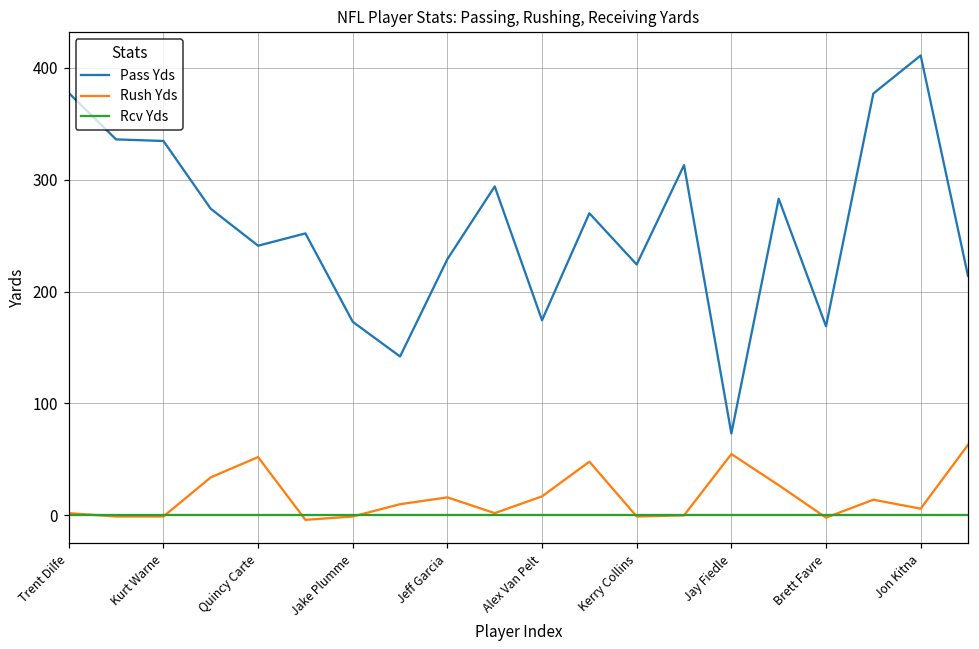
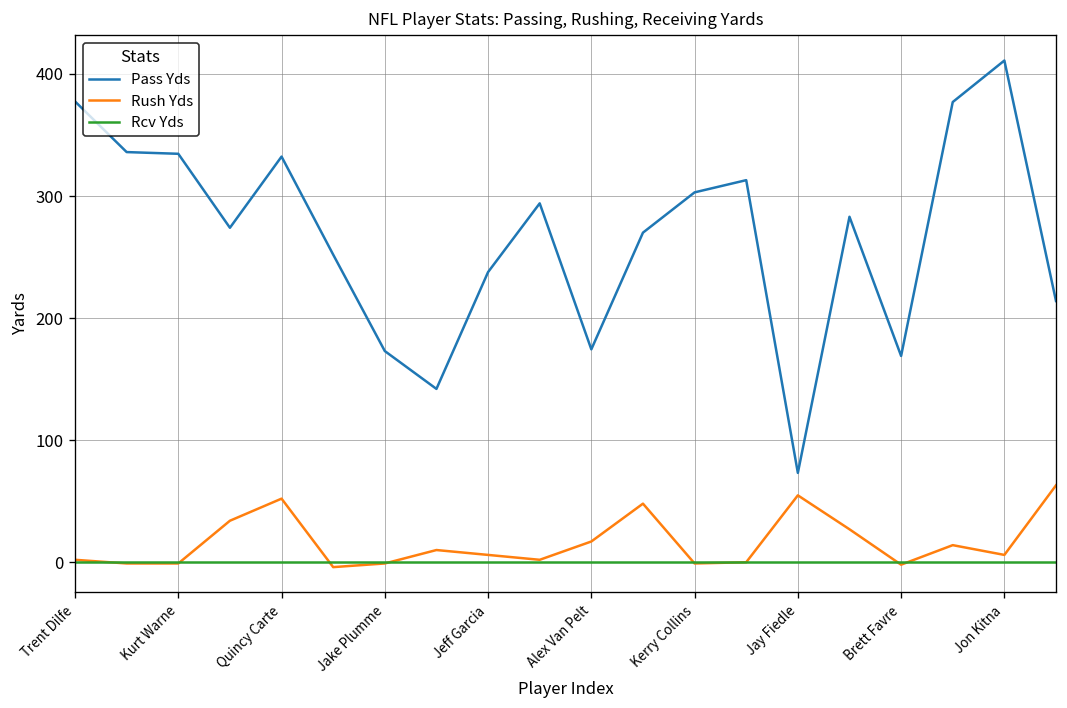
  {
    "Pass Yds": {
      "Trent Dilfe": 378,
      "Kurt Warne": 335,
-     "Quincy Carte": 241,
+     "Quincy Carte": 332,
      "Jake Plumme": 173,
-     "Jeff Garcia": 229,
+     "Jeff Garcia": 238,
      "Alex Van Pelt": 174,
-     "Kerry Collins": 224,
+     "Kerry Collins": 303,
      "Jay Fiedle": 73,
      "Brett Favre": 169,
      "Jon Kitna": 411
    },
    "Rush Yds": {
      "Quincy Carte": 52,
-     "Jeff Garcia": 16,
+     "Jeff Garcia": 6,
      "Alex Van Pelt": 17,
      "Jay Fiedle": 55,
      "Jon Kitna": 6
    },
    "Rcv Yds": {
      "Quincy Carte": 0,
      "Jeff Garcia": 0,
      "Alex Van Pelt": 0,
      "Jay Fiedle": 0,
      "Jon Kitna": 0
    }
  }
